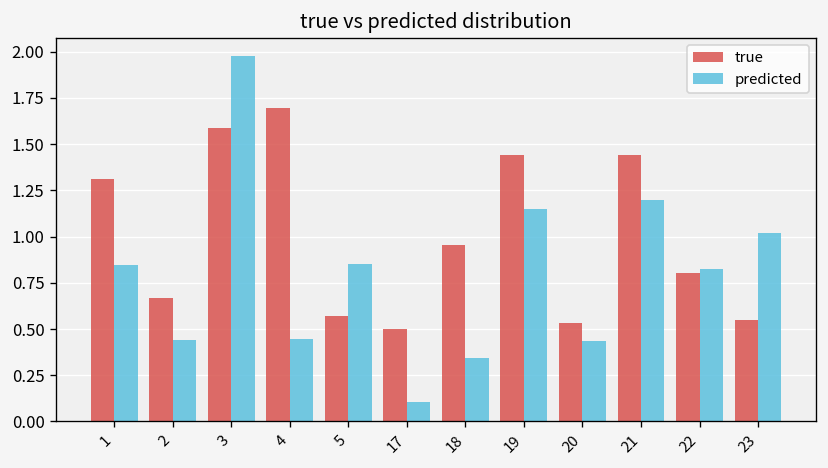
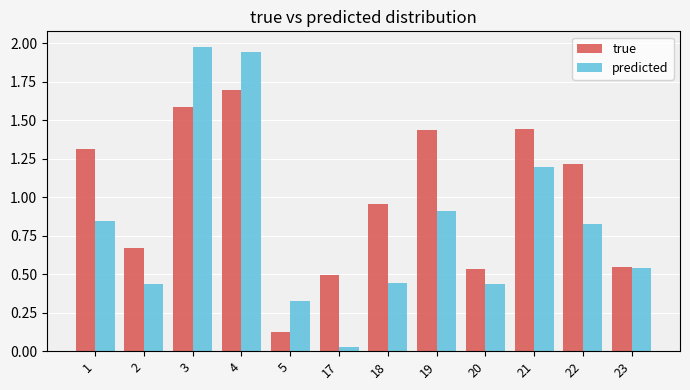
  {
    "true": {
      "1": 1.31,
      "2": 0.67,
      "3": 1.59,
      "4": 1.69,
-     "5": 0.57,
+     "5": 0.12,
      "17": 0.50,
      "18": 0.95,
      "19": 1.44,
      "20": 0.53,
      "21": 1.44,
-     "22": 0.80,
+     "22": 1.22,
      "23": 0.55
    },
    "predicted": {
      "1": 0.85,
      "2": 0.44,
      "3": 1.98,
-     "4": 0.45,
-     "5": 0.85,
-     "17": 0.10,
-     "18": 0.34,
-     "19": 1.15,
+     "4": 1.94,
+     "5": 0.33,
+     "17": 0.03,
+     "18": 0.44,
+     "19": 0.91,
      "20": 0.44,
      "21": 1.20,
      "22": 0.83,
-     "23": 1.02
+     "23": 0.54
    }
  }
